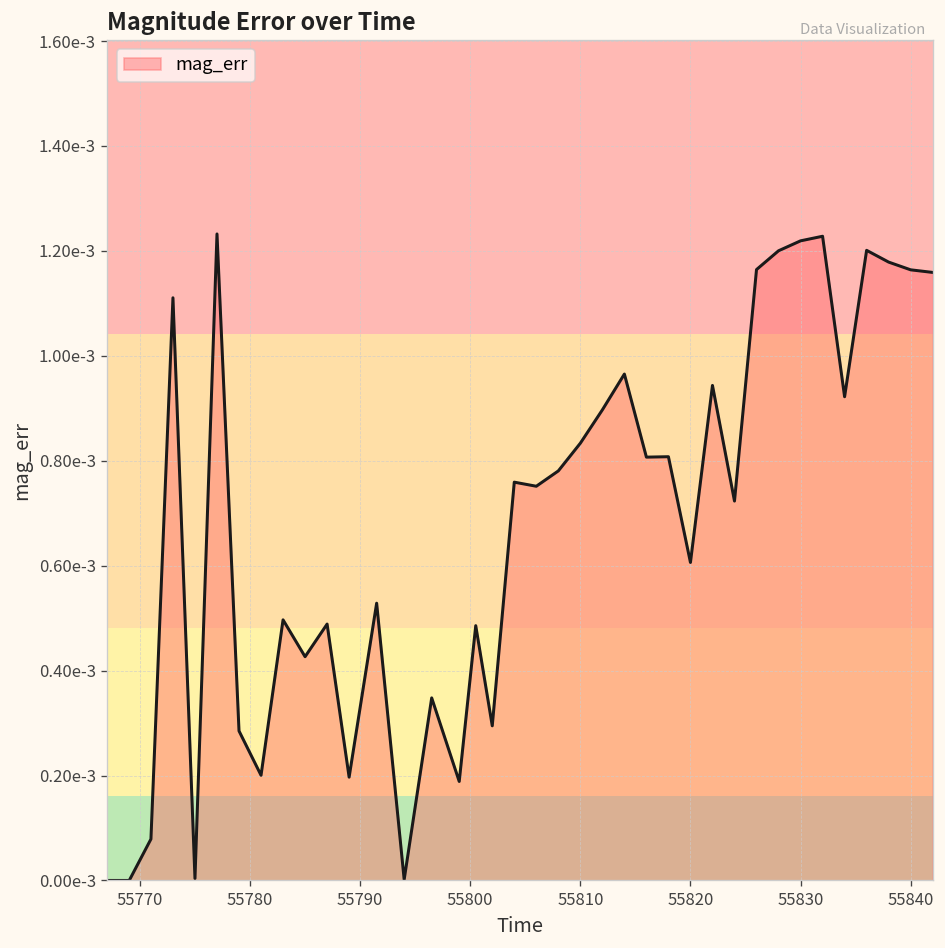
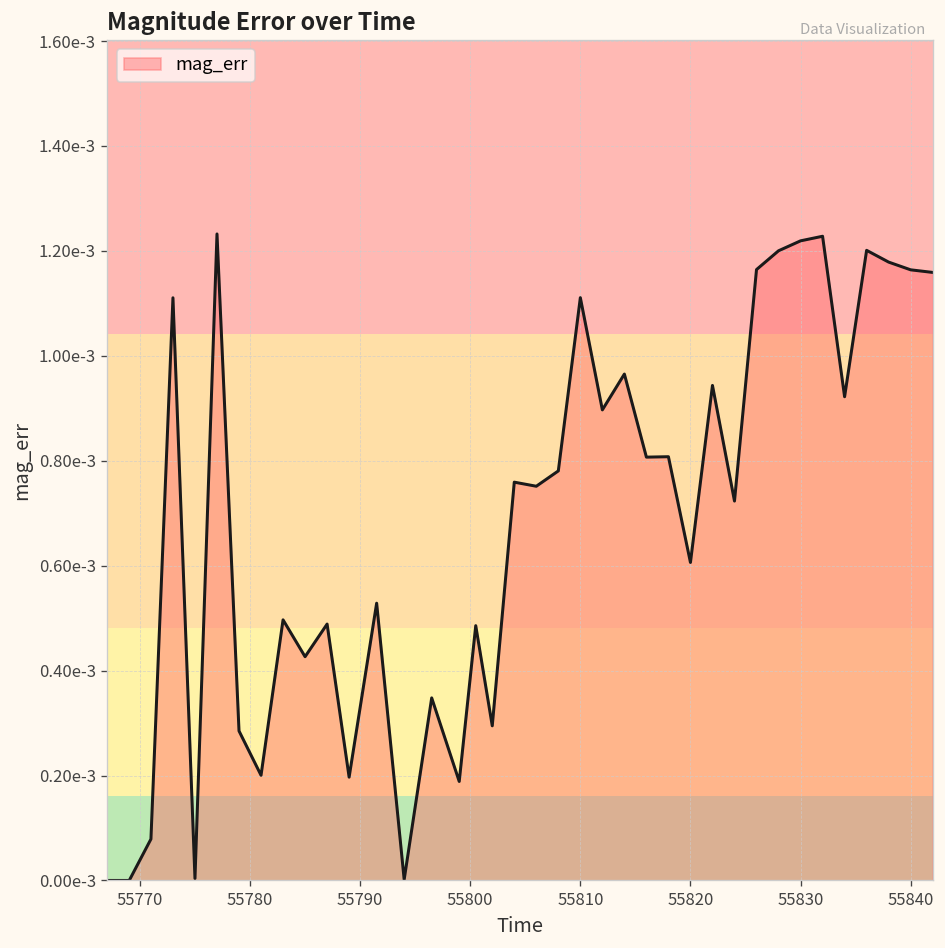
  {
-   "55810": 0.00083,
+   "55810": 0.00111,
    "55820": 0.00061,
    "55830": 0.00122,
    "55840": 0.00116
  }
